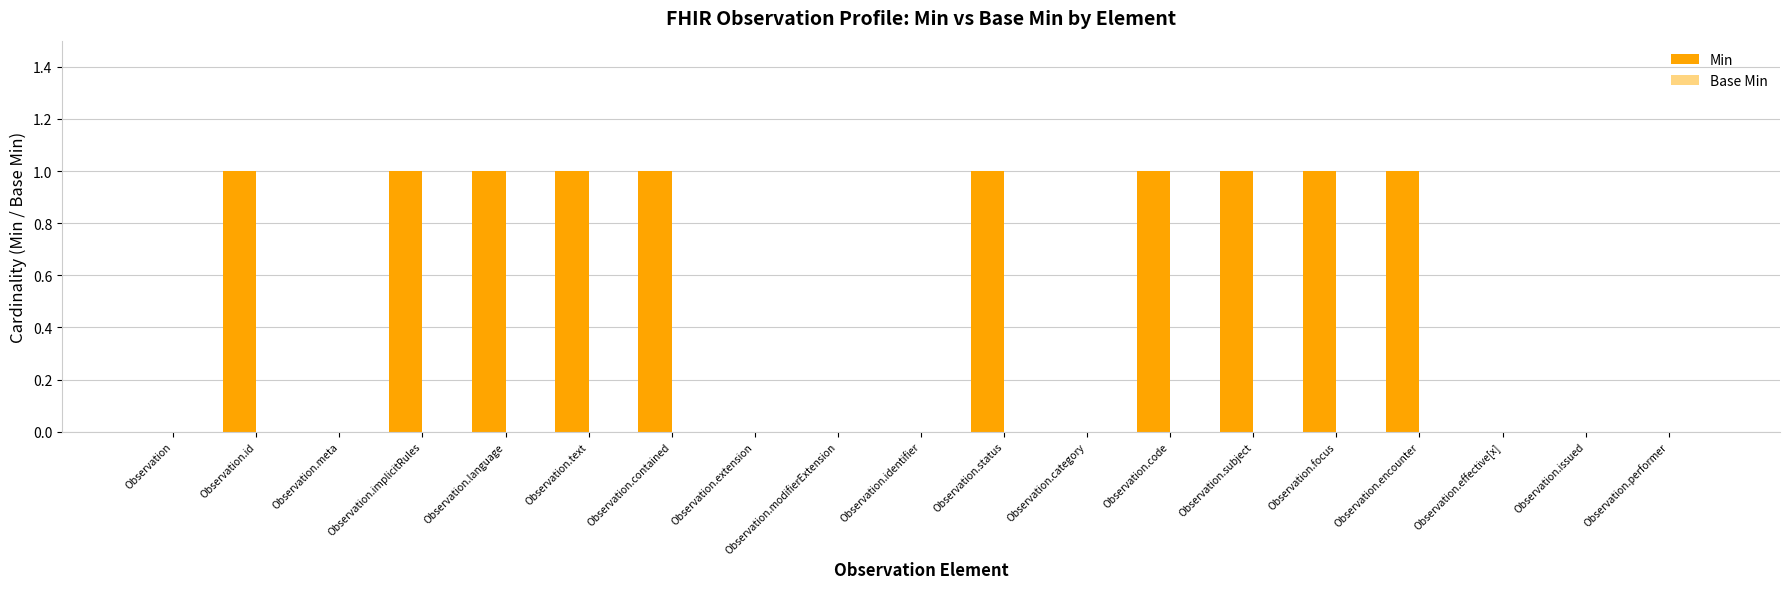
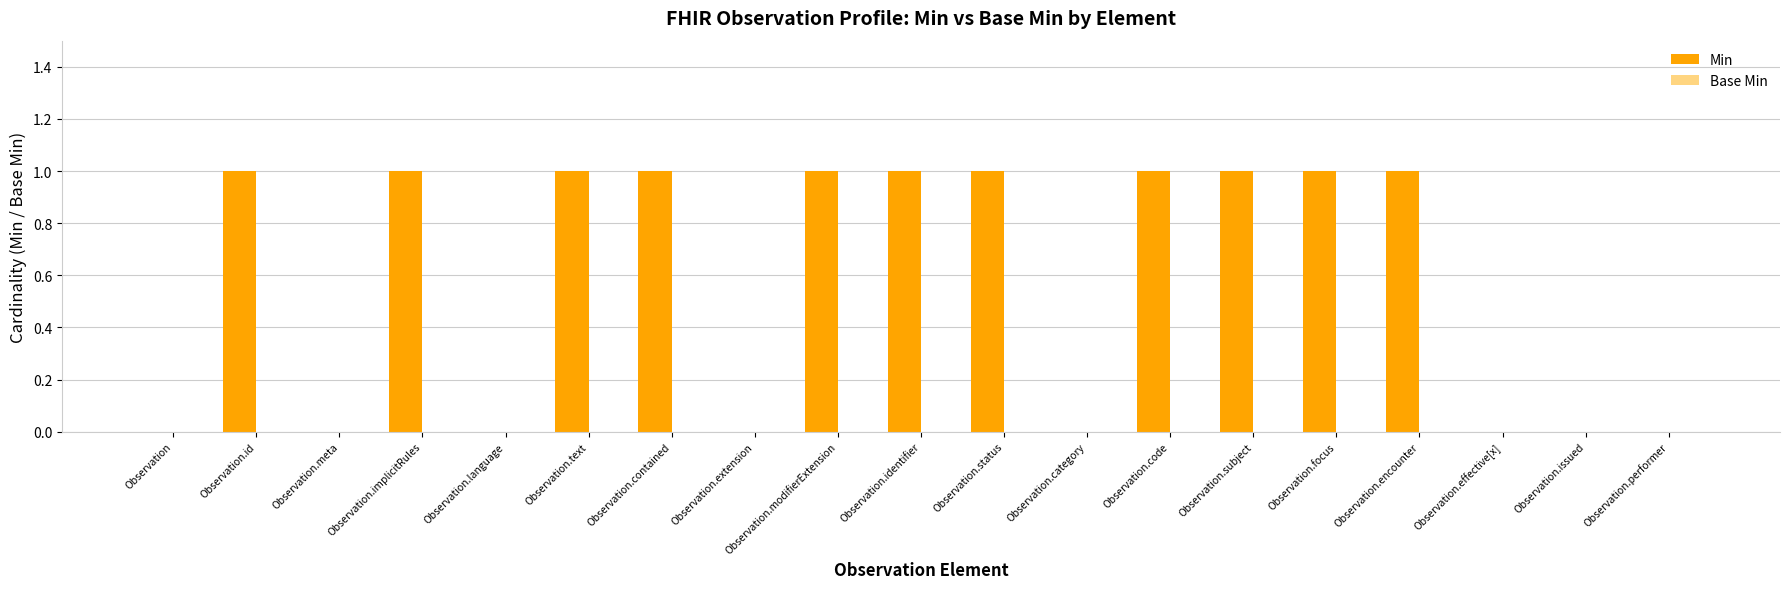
  {
    "Min": {
      "Observation": 0,
      "Observation.id": 1,
      "Observation.meta": 0,
      "Observation.implicitRules": 1,
-     "Observation.language": 1,
+     "Observation.language": 0,
      "Observation.text": 1,
      "Observation.contained": 1,
      "Observation.extension": 0,
-     "Observation.modifierExtension": 0,
-     "Observation.identifier": 0,
+     "Observation.modifierExtension": 1,
+     "Observation.identifier": 1,
      "Observation.status": 1,
      "Observation.category": 0,
      "Observation.code": 1,
      "Observation.subject": 1,
      "Observation.focus": 1,
      "Observation.encounter": 1,
      "Observation.effective[x]": 0,
      "Observation.issued": 0,
      "Observation.performer": 0
    },
    "Base Min": {
      "Observation": 0,
      "Observation.id": 0,
      "Observation.meta": 0,
      "Observation.implicitRules": 0,
      "Observation.language": 0,
      "Observation.text": 0,
      "Observation.contained": 0,
      "Observation.extension": 0,
      "Observation.modifierExtension": 0,
      "Observation.identifier": 0,
      "Observation.status": 0,
      "Observation.category": 0,
      "Observation.code": 0,
      "Observation.subject": 0,
      "Observation.focus": 0,
      "Observation.encounter": 0,
      "Observation.effective[x]": 0,
      "Observation.issued": 0,
      "Observation.performer": 0
    }
  }
